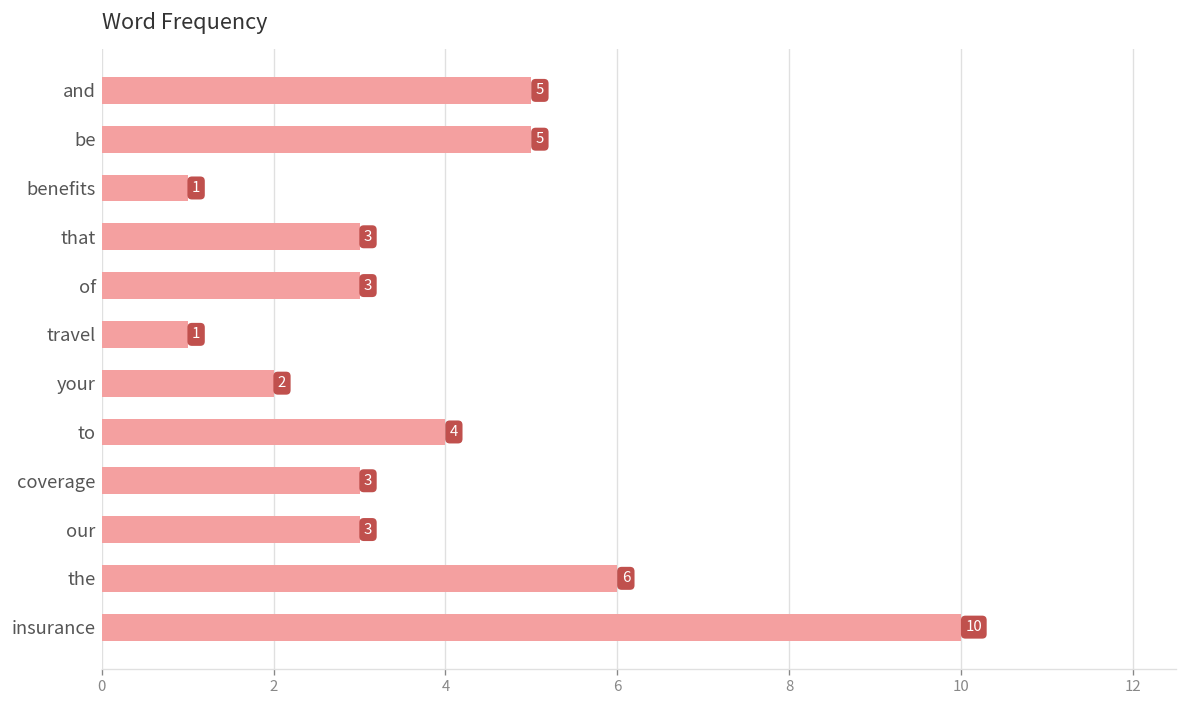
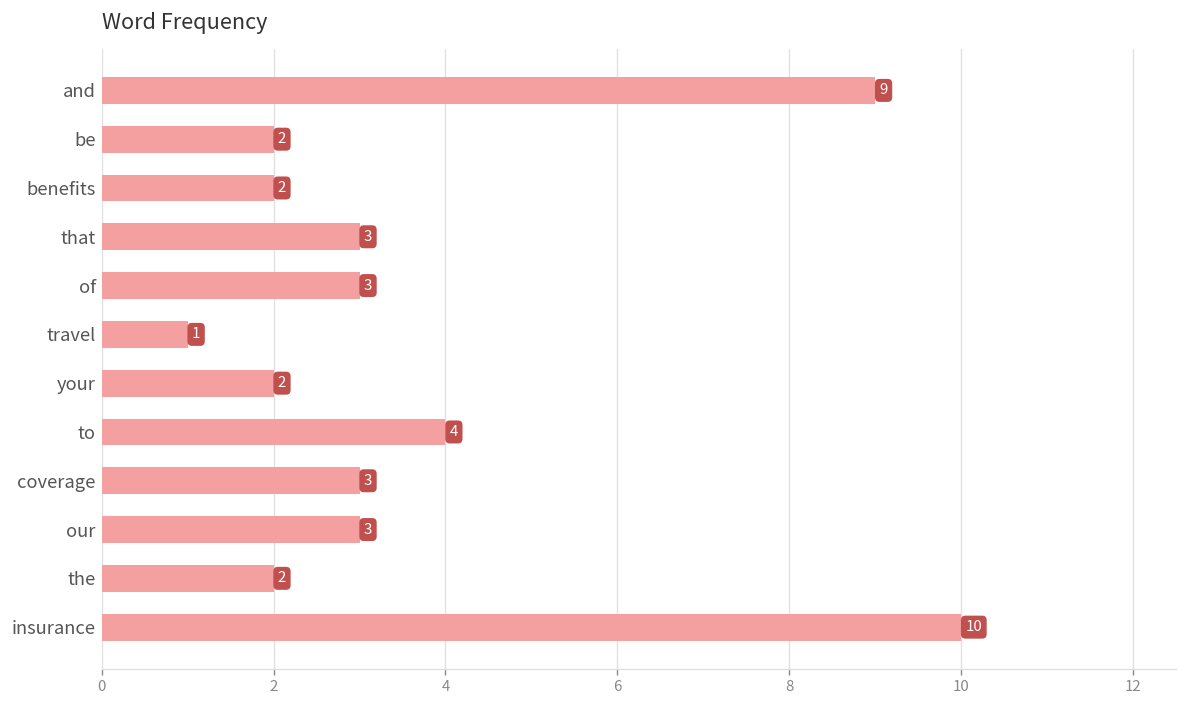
  {
-   "and": 5,
-   "be": 5,
-   "benefits": 1,
-   "the": 6
+   "and": 9,
+   "be": 2,
+   "benefits": 2,
+   "the": 2
  }
